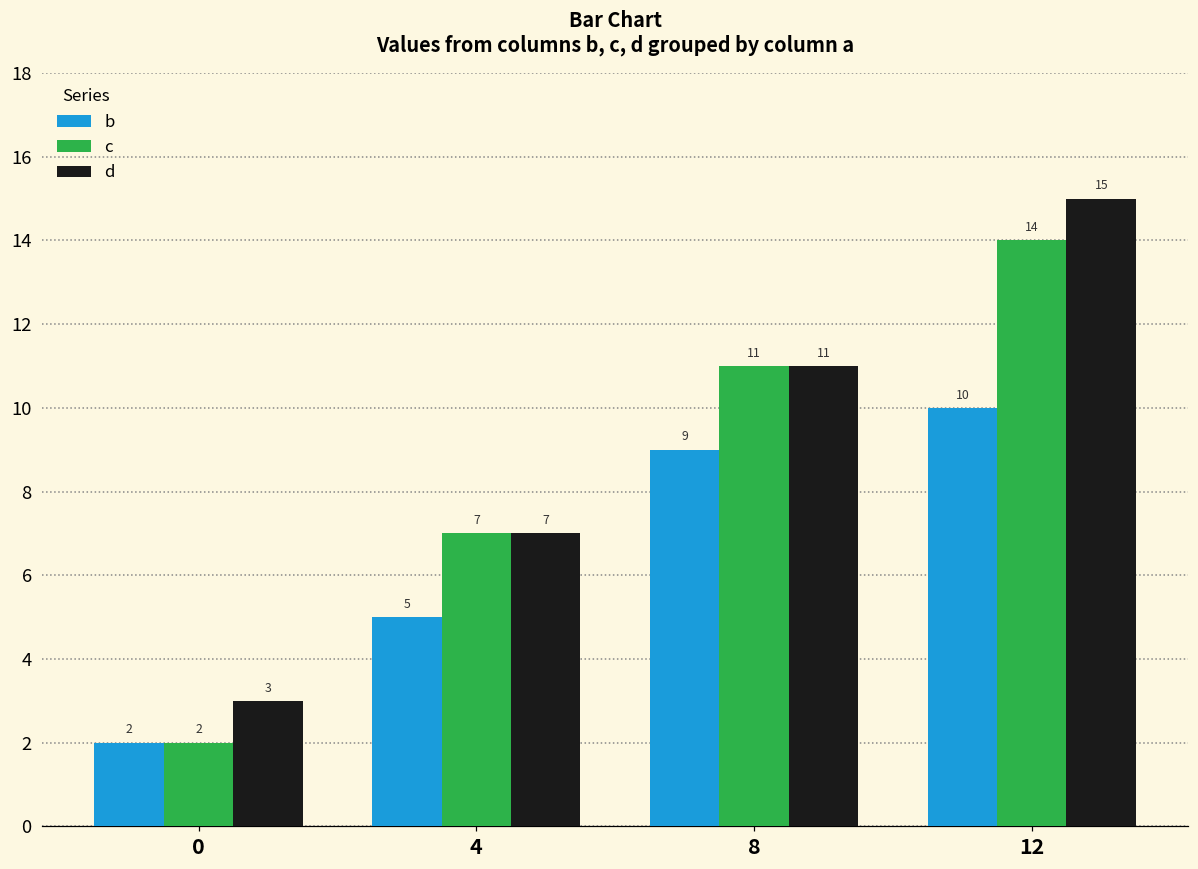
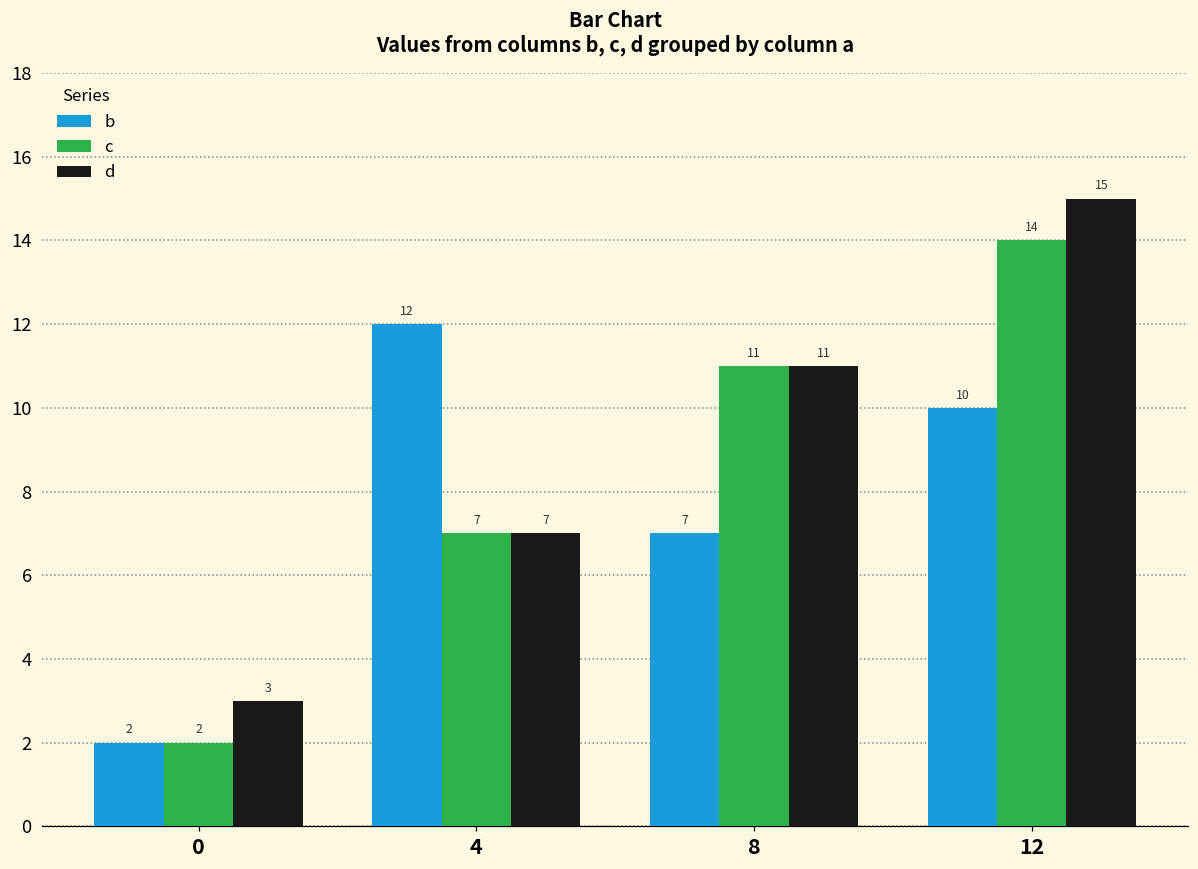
  {
    "b": {
      "0": 2,
-     "4": 5,
-     "8": 9,
+     "4": 12,
+     "8": 7,
      "12": 10
    },
    "c": {
      "0": 2,
      "4": 7,
      "8": 11,
      "12": 14
    },
    "d": {
      "0": 3,
      "4": 7,
      "8": 11,
      "12": 15
    }
  }
